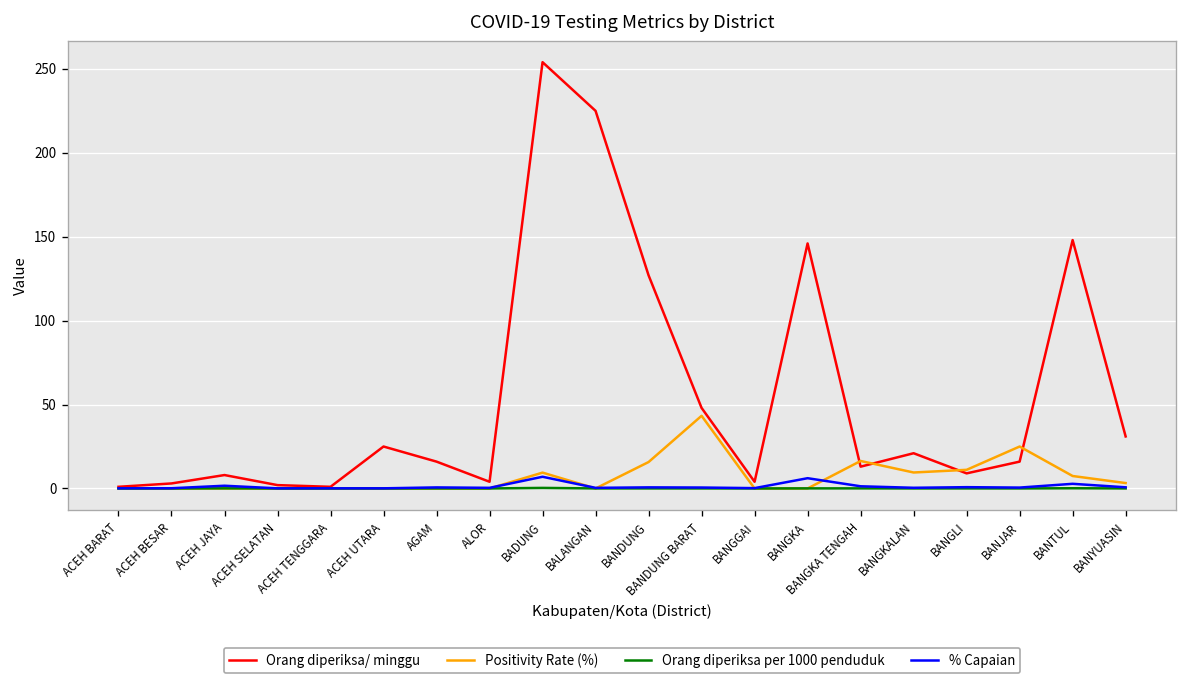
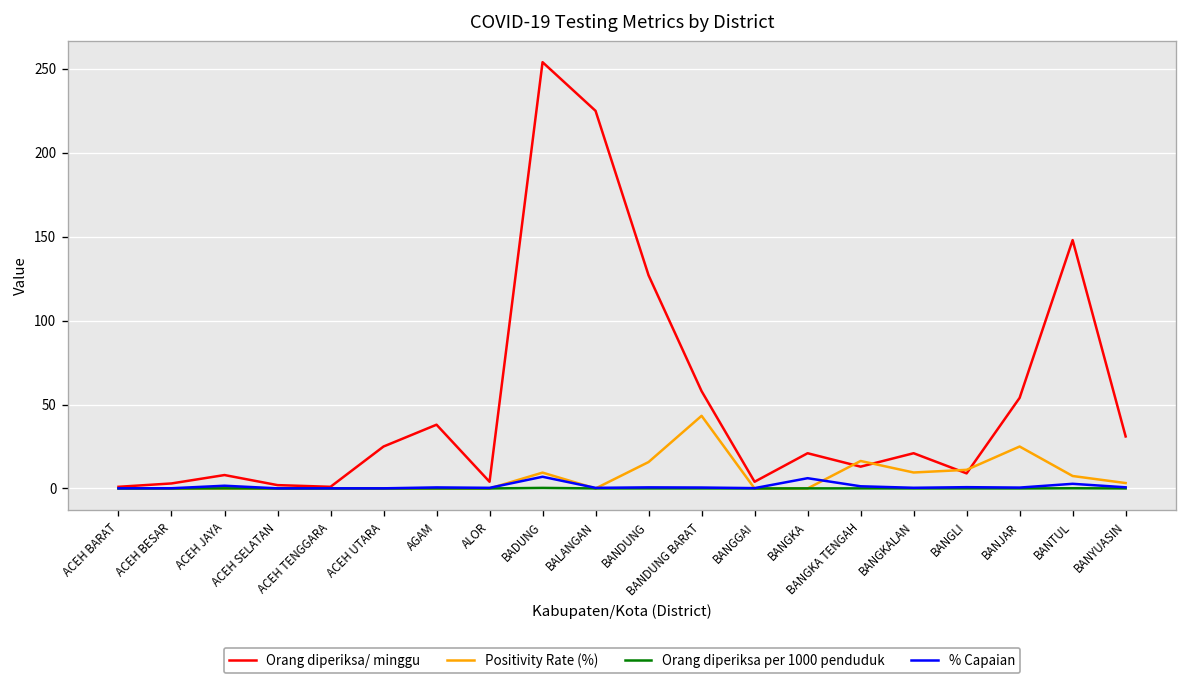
  {
    "Orang diperiksa/ minggu": {
      "ACEH BESAR": 3,
      "ACEH JAYA": 8,
      "ACEH SELATAN": 2,
      "ACEH UTARA": 25,
-     "AGAM": 16,
+     "AGAM": 38,
      "ALOR": 4,
      "BADUNG": 254,
      "BALANGAN": 225,
      "BANDUNG": 127,
-     "BANDUNG BARAT": 48,
+     "BANDUNG BARAT": 58,
      "BANGGAI": 4,
-     "BANGKA": 146,
+     "BANGKA": 21,
      "BANGKA TENGAH": 13,
      "BANGKALAN": 21,
      "BANGLI": 9,
-     "BANJAR": 16,
+     "BANJAR": 54,
      "BANTUL": 148,
      "BANYUASIN": 31
    },
    "Positivity Rate (%)": {
      "BADUNG": 9,
      "BANDUNG": 16,
      "BANDUNG BARAT": 43,
      "BANGKA TENGAH": 16,
      "BANGKALAN": 10,
      "BANGLI": 11,
      "BANJAR": 25,
      "BANTUL": 7,
      "BANYUASIN": 3
    },
    "Orang diperiksa per 1000 penduduk": {
      "BADUNG": 0,
      "BANTUL": 0
    },
    "% Capaian": {
      "BADUNG": 7,
      "BANGKA": 6,
      "BANTUL": 3
    }
  }
